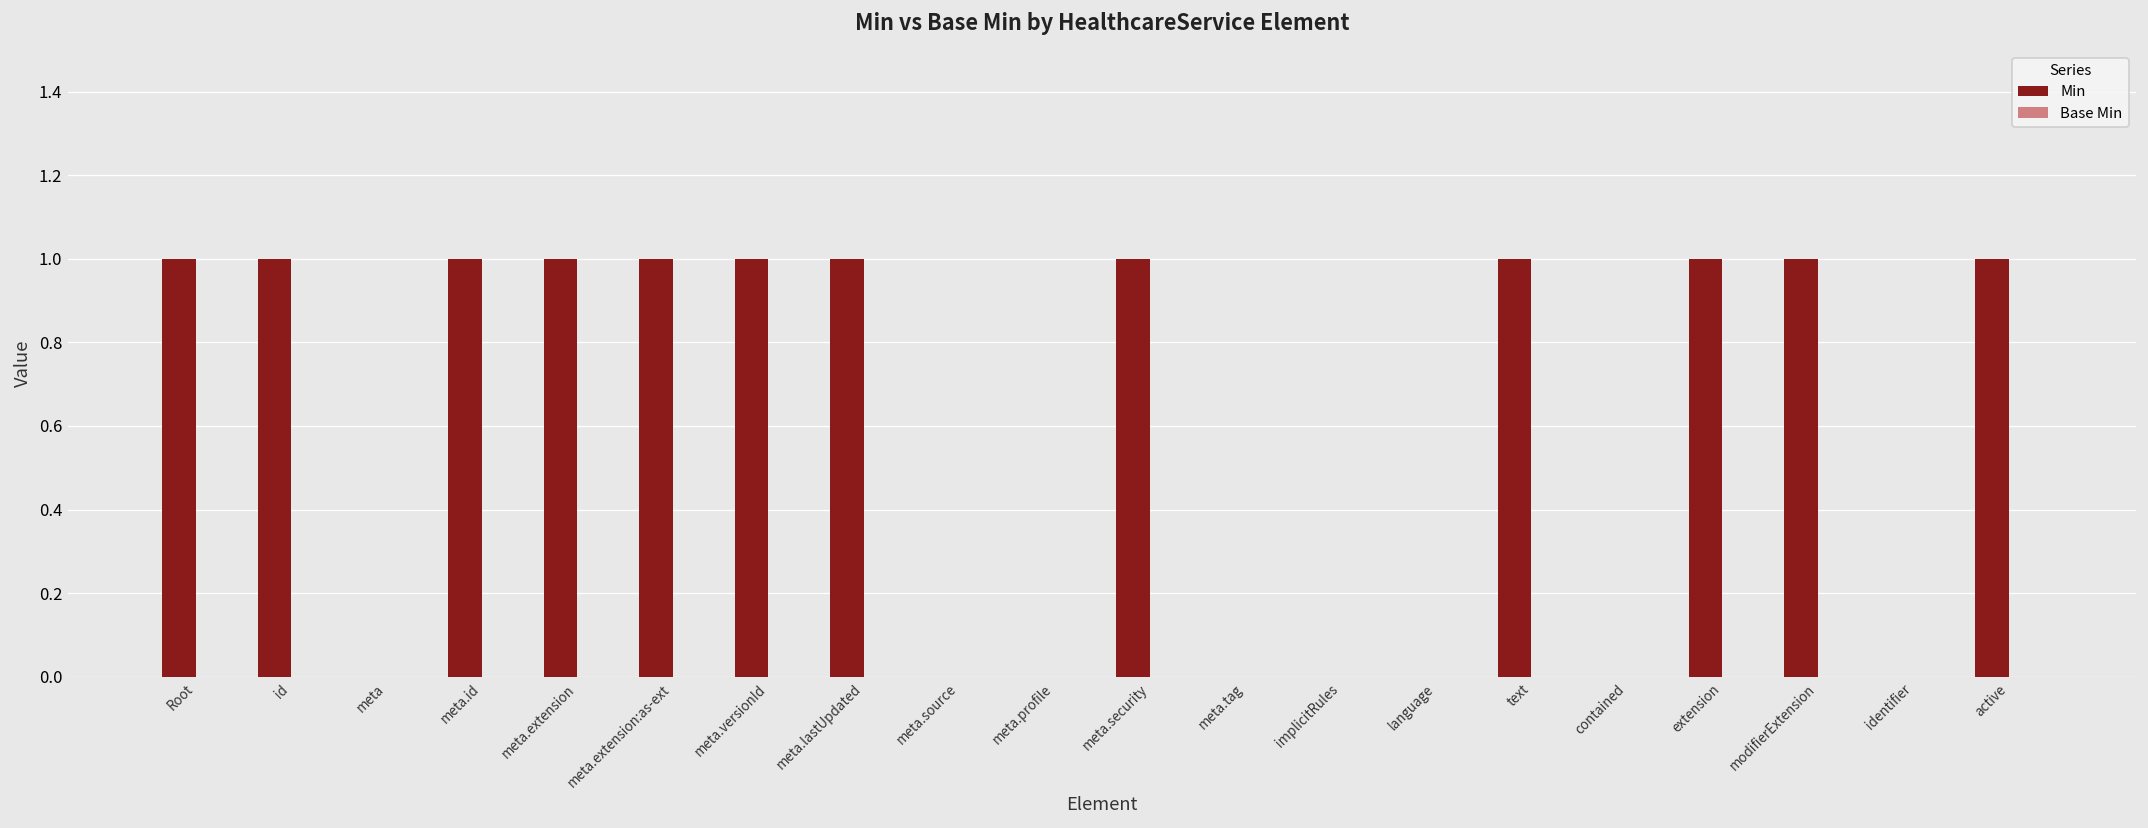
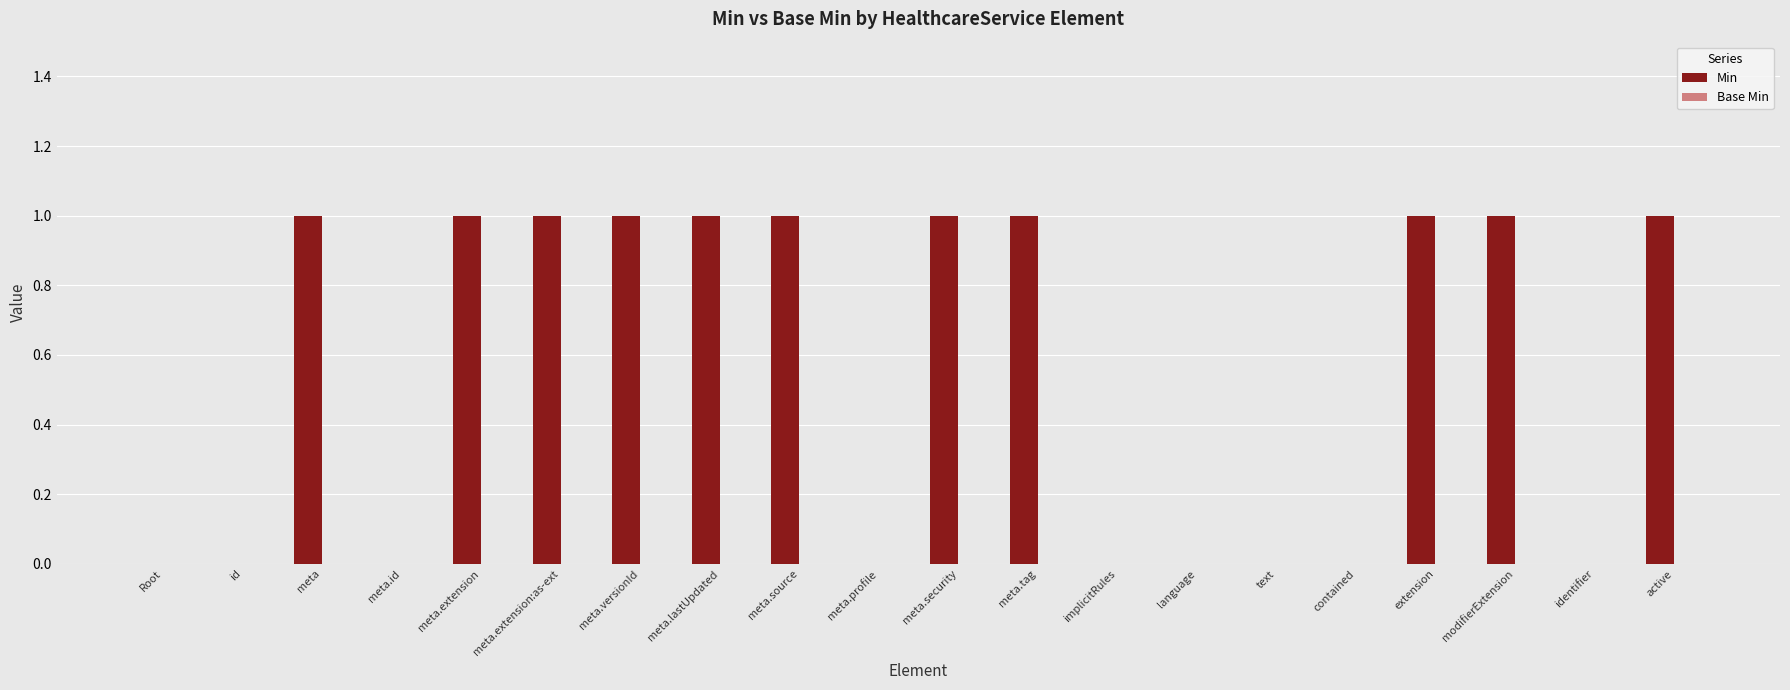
  {
    "Min": {
-     "Root": 1,
-     "id": 1,
-     "meta": 0,
-     "meta.id": 1,
+     "Root": 0,
+     "id": 0,
+     "meta": 1,
+     "meta.id": 0,
      "meta.extension": 1,
      "meta.extension:as-ext": 1,
      "meta.versionId": 1,
      "meta.lastUpdated": 1,
-     "meta.source": 0,
+     "meta.source": 1,
      "meta.profile": 0,
      "meta.security": 1,
-     "meta.tag": 0,
+     "meta.tag": 1,
      "implicitRules": 0,
      "language": 0,
-     "text": 1,
+     "text": 0,
      "contained": 0,
      "extension": 1,
      "modifierExtension": 1,
      "identifier": 0,
      "active": 1
    },
    "Base Min": {
      "Root": 0,
      "id": 0,
      "meta": 0,
      "meta.id": 0,
      "meta.extension": 0,
      "meta.extension:as-ext": 0,
      "meta.versionId": 0,
      "meta.lastUpdated": 0,
      "meta.source": 0,
      "meta.profile": 0,
      "meta.security": 0,
      "meta.tag": 0,
      "implicitRules": 0,
      "language": 0,
      "text": 0,
      "contained": 0,
      "extension": 0,
      "modifierExtension": 0,
      "identifier": 0,
      "active": 0
    }
  }
